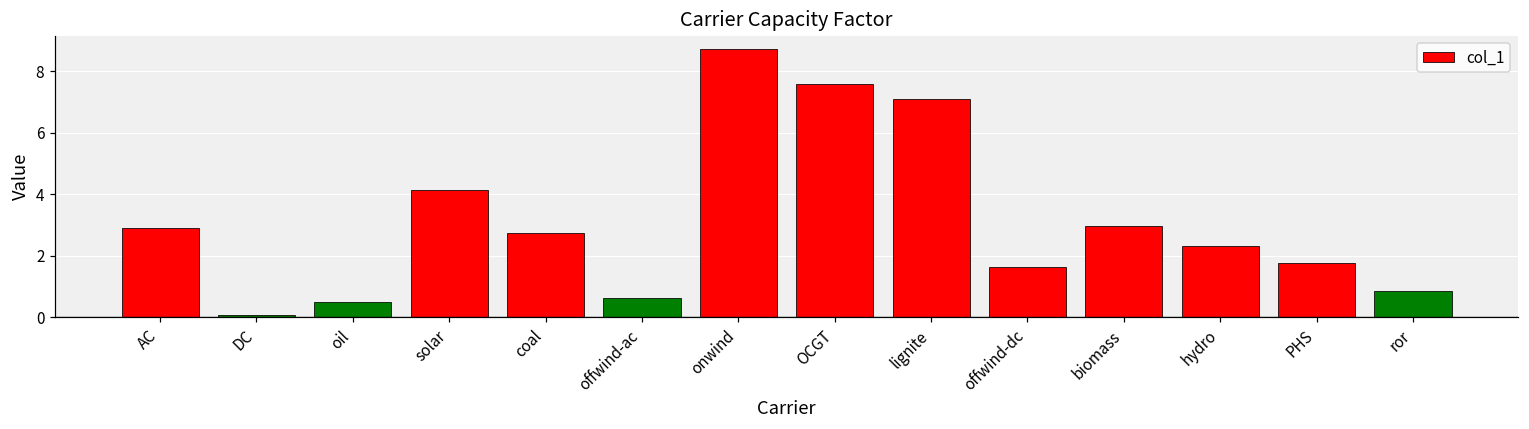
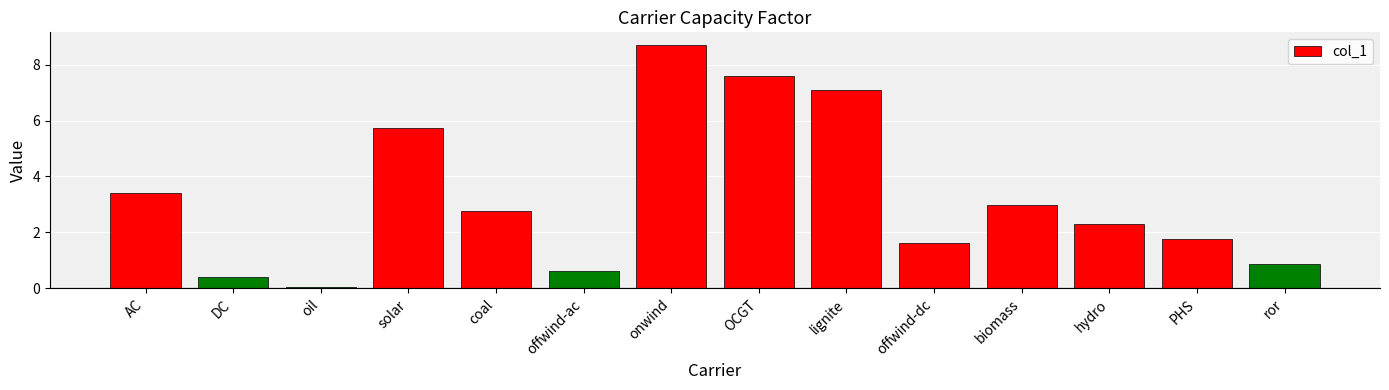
  {
-   "AC": 2.9,
-   "DC": 0.1,
-   "oil": 0.5,
-   "solar": 4.1,
+   "AC": 3.4,
+   "DC": 0.4,
+   "oil": 0.0,
+   "solar": 5.8,
    "coal": 2.8,
    "offwind-ac": 0.6,
    "onwind": 8.7,
    "OCGT": 7.6,
    "lignite": 7.1,
    "offwind-dc": 1.6,
    "biomass": 3.0,
    "hydro": 2.3,
    "PHS": 1.8,
    "ror": 0.9
  }
